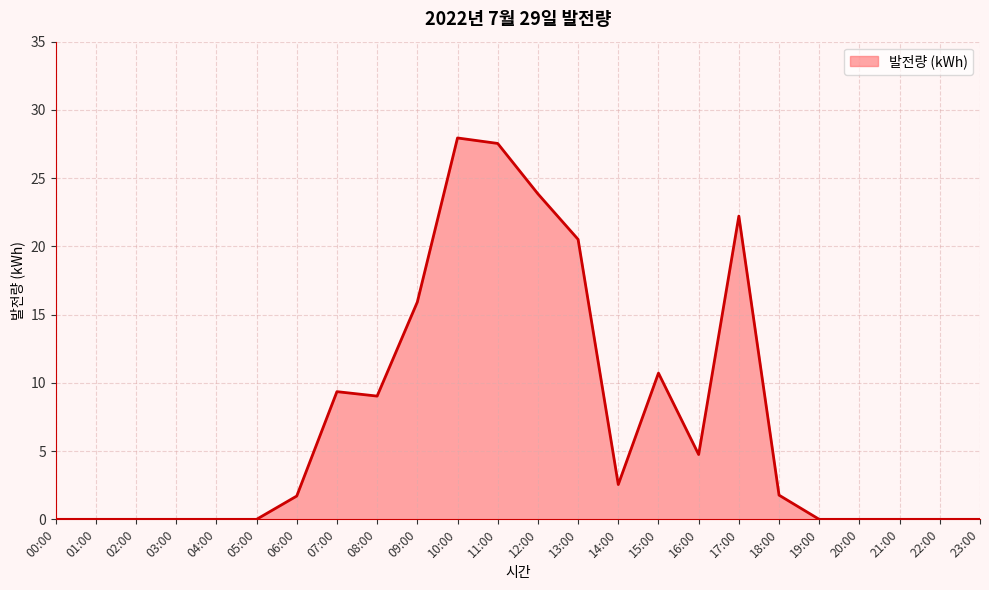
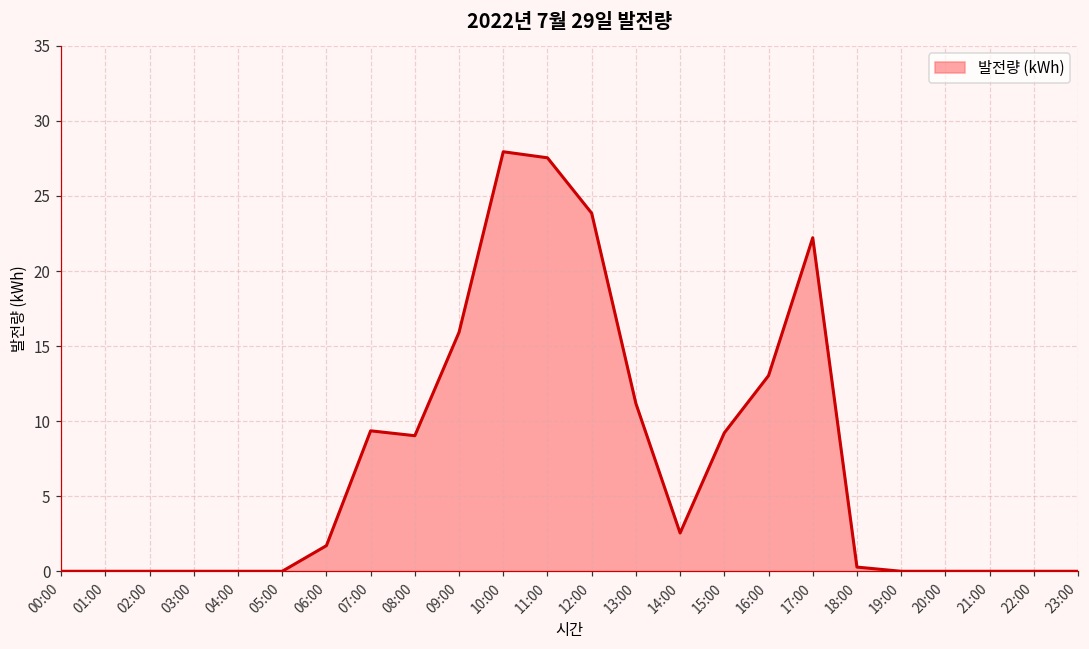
  {
    "00:00": 0.0,
    "01:00": 0.0,
    "02:00": 0.0,
    "03:00": 0.0,
    "04:00": 0.0,
    "05:00": 0.0,
    "06:00": 1.7,
    "07:00": 9.4,
    "08:00": 9.0,
    "09:00": 15.9,
    "10:00": 27.9,
    "11:00": 27.5,
    "12:00": 23.9,
-   "13:00": 20.5,
+   "13:00": 11.2,
    "14:00": 2.6,
-   "15:00": 10.7,
-   "16:00": 4.8,
+   "15:00": 9.2,
+   "16:00": 13.0,
    "17:00": 22.2,
-   "18:00": 1.8,
+   "18:00": 0.3,
    "19:00": 0.0,
    "20:00": 0.0,
    "21:00": 0.0,
    "22:00": 0.0,
    "23:00": 0.0
  }
